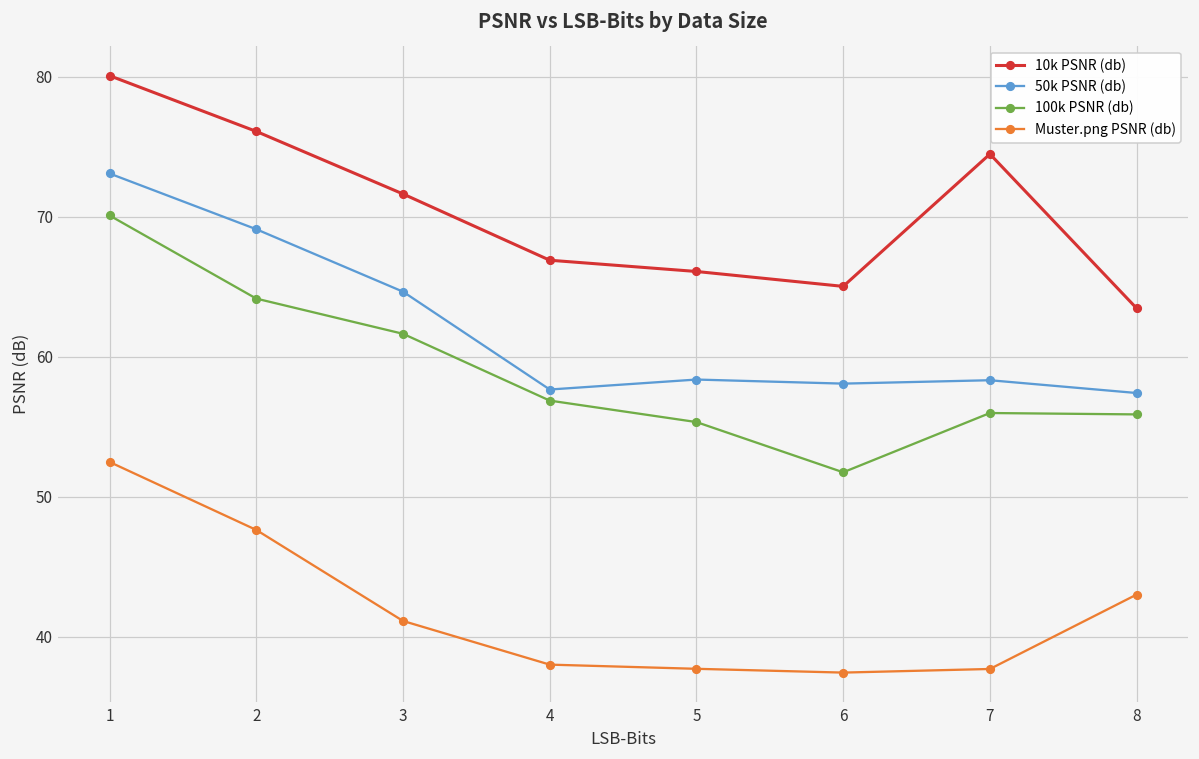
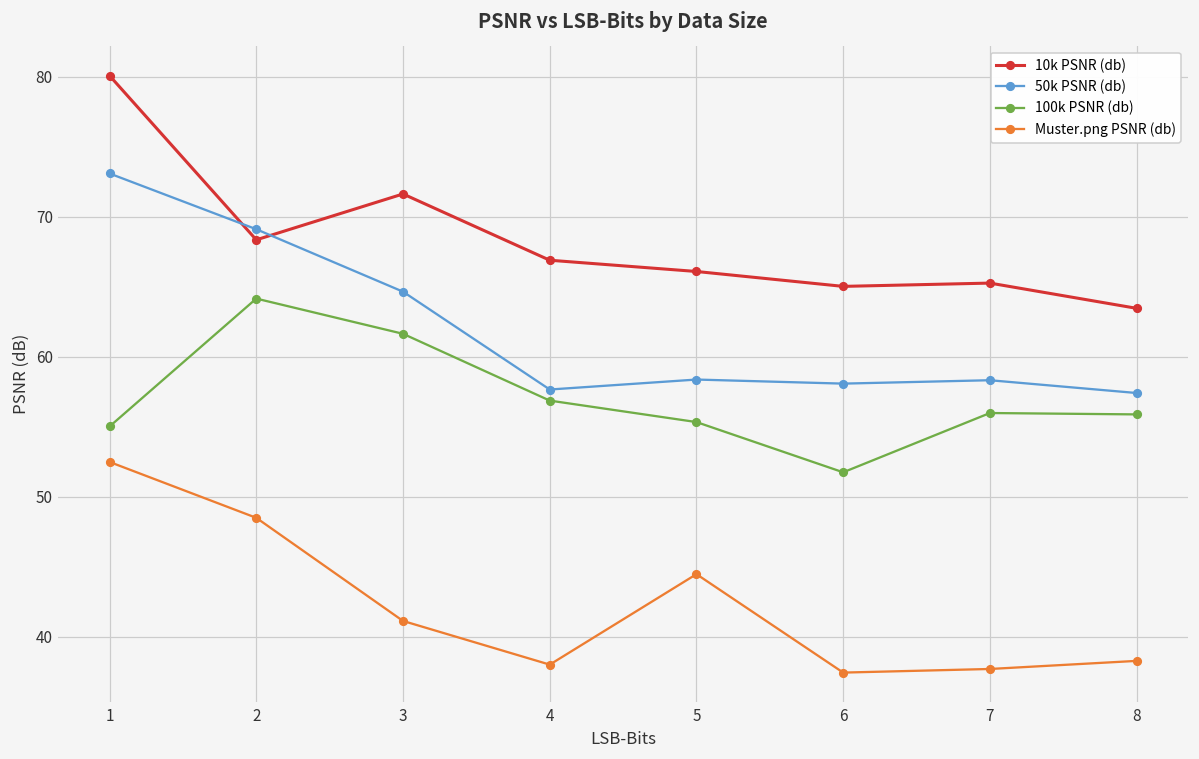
  {
    "10k PSNR (db)": {
      "1": 80.1,
-     "2": 76.1,
+     "2": 68.4,
      "3": 71.6,
      "4": 66.9,
      "5": 66.1,
      "6": 65.0,
-     "7": 74.5,
+     "7": 65.3,
      "8": 63.5
    },
    "50k PSNR (db)": {
      "1": 73.1,
      "2": 69.1,
      "3": 64.7,
      "4": 57.7,
      "5": 58.4,
      "6": 58.1,
      "7": 58.3,
      "8": 57.4
    },
    "100k PSNR (db)": {
-     "1": 70.1,
+     "1": 55.0,
      "2": 64.2,
      "3": 61.6,
      "4": 56.9,
      "5": 55.3,
      "6": 51.8,
      "7": 56.0,
      "8": 55.9
    },
    "Muster.png PSNR (db)": {
      "1": 52.5,
-     "2": 47.6,
+     "2": 48.5,
      "3": 41.1,
      "4": 38.0,
-     "5": 37.7,
+     "5": 44.5,
      "6": 37.4,
      "7": 37.7,
-     "8": 43.0
+     "8": 38.3
    }
  }
